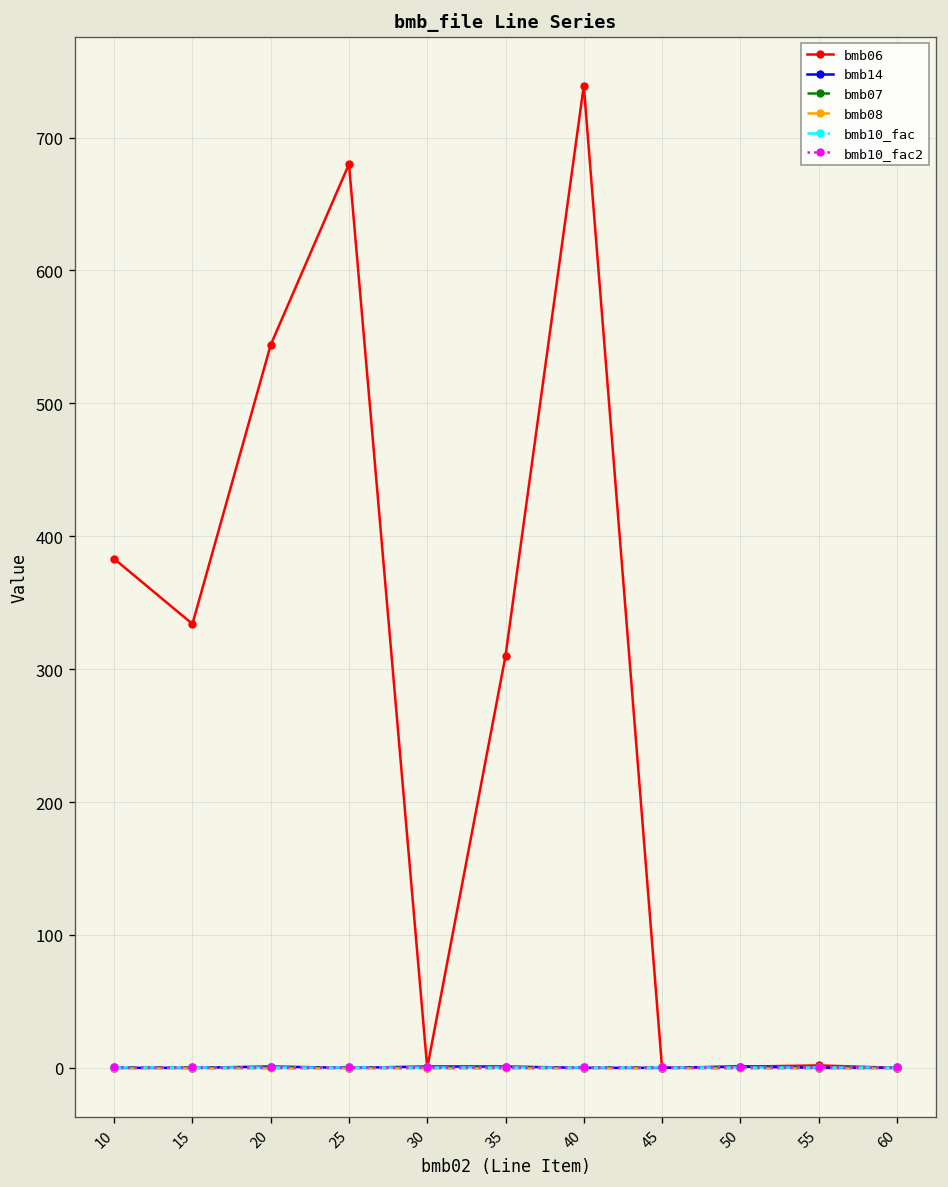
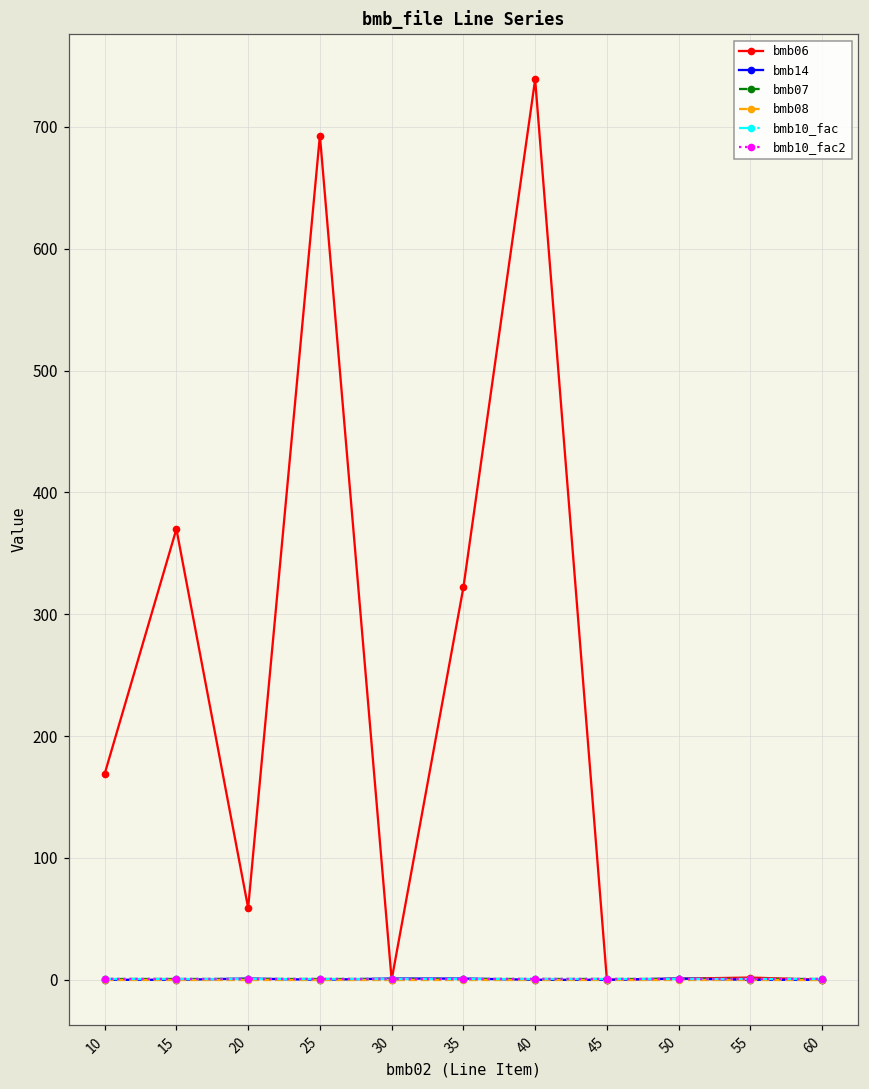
  {
    "bmb06": {
-     "10": 383,
-     "15": 334,
-     "20": 544,
-     "25": 680,
-     "35": 310,
+     "10": 169,
+     "15": 370,
+     "20": 59,
+     "25": 693,
+     "35": 322,
      "40": 739
    }
  }
